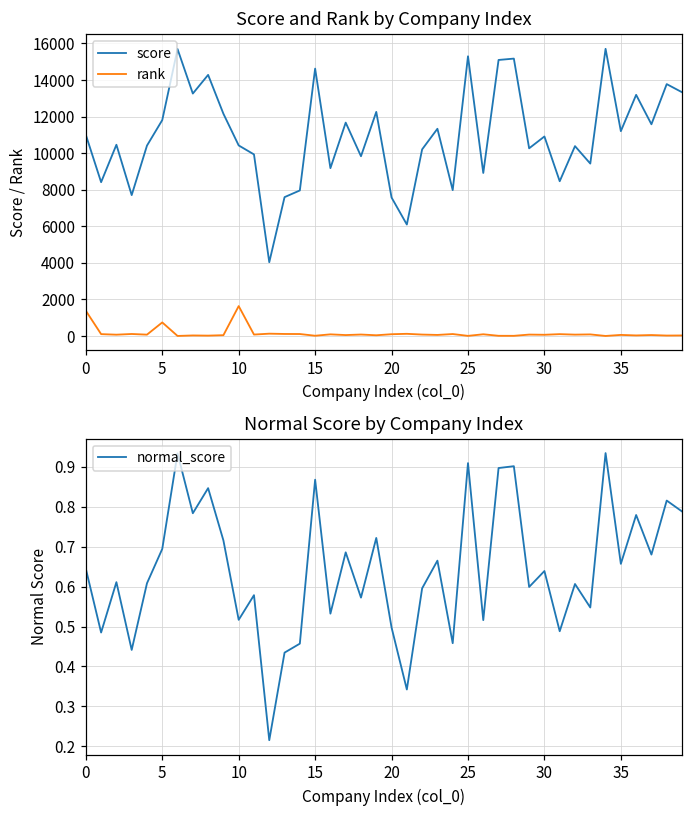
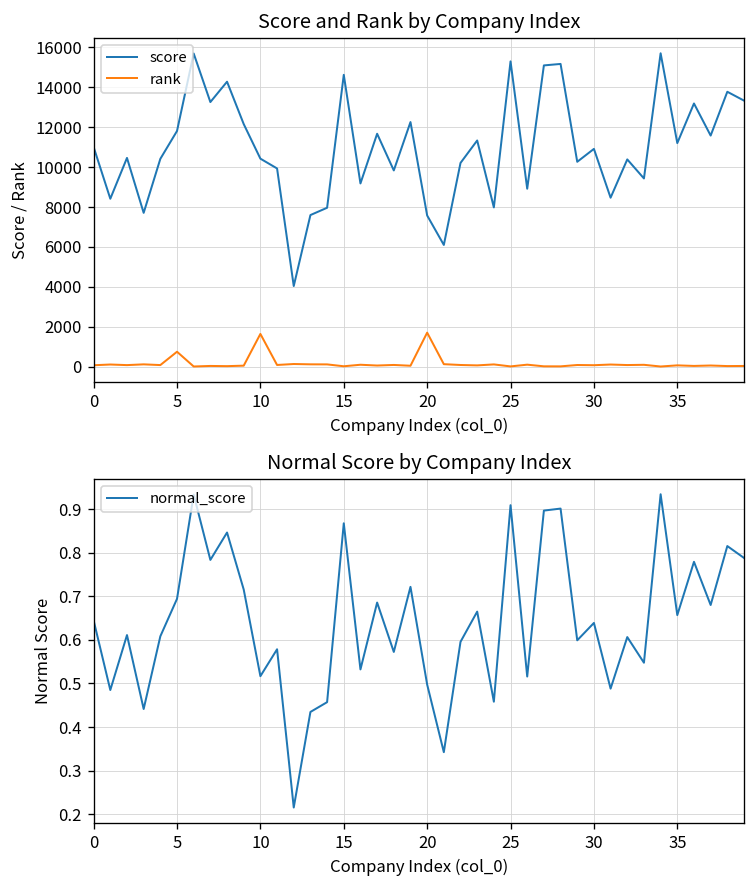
  {
    "Score and Rank by Company Index": {
      "score": {
        "0": 11000,
        "5": 11800,
        "10": 10400,
        "15": 14600,
        "20": 7600,
        "25": 15300,
        "30": 10900,
        "35": 11200
      },
      "rank": {
-       "0": 1400,
+       "0": 100,
        "5": 700,
        "10": 1600,
        "15": 0,
-       "20": 100,
+       "20": 1700,
        "25": 0,
        "30": 100,
        "35": 100
      }
    },
    "Normal Score by Company Index": {
      "0": 0.64,
      "5": 0.69,
      "10": 0.52,
      "15": 0.87,
      "20": 0.50,
      "25": 0.91,
      "30": 0.64,
      "35": 0.66
    }
  }
